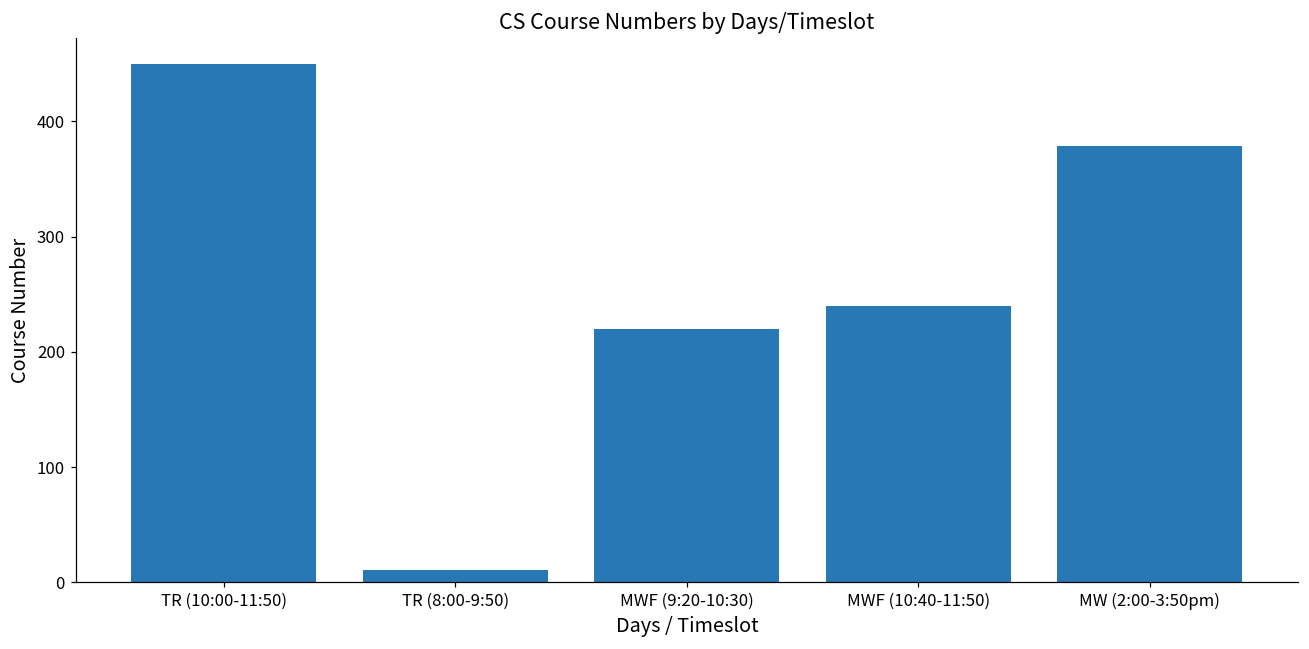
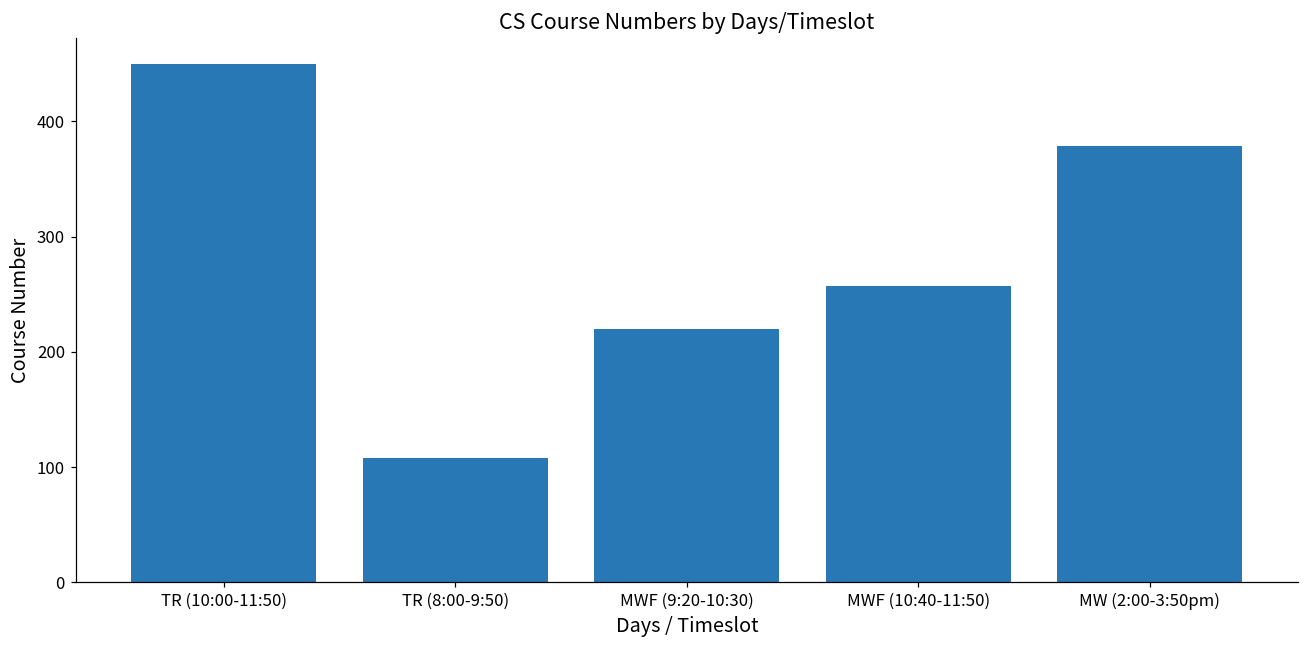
  {
    "TR (10:00-11:50)": 450,
-   "TR (8:00-9:50)": 11,
+   "TR (8:00-9:50)": 108,
    "MWF (9:20-10:30)": 220,
-   "MWF (10:40-11:50)": 240,
+   "MWF (10:40-11:50)": 257,
    "MW (2:00-3:50pm)": 379
  }
